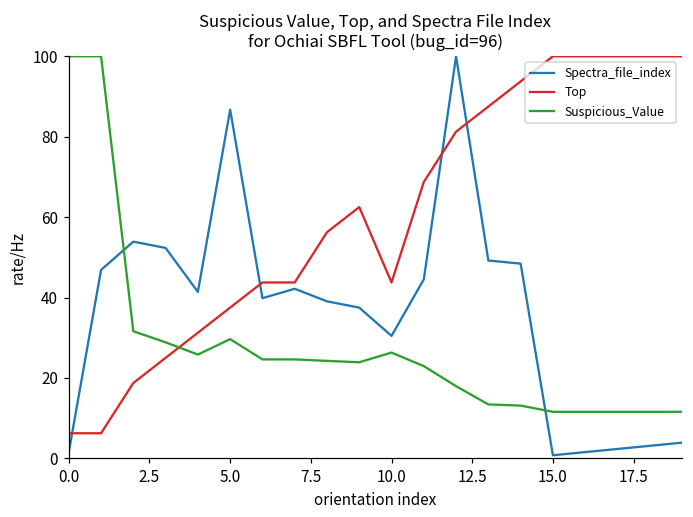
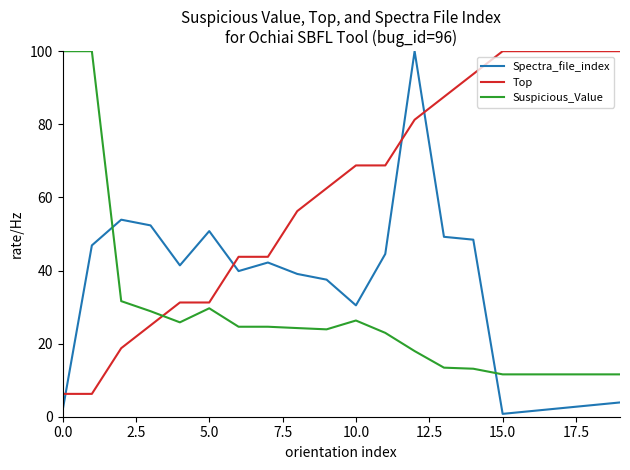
  {
    "Spectra_file_index": {
      "0.0": 2,
-     "5.0": 87,
+     "5.0": 51,
      "10.0": 30,
      "15.0": 1
    },
    "Top": {
      "0.0": 6,
-     "5.0": 38,
-     "10.0": 44,
+     "5.0": 31,
+     "10.0": 69,
      "15.0": 100
    },
    "Suspicious_Value": {
      "0.0": 100,
      "5.0": 30,
      "10.0": 26,
      "15.0": 12
    }
  }
